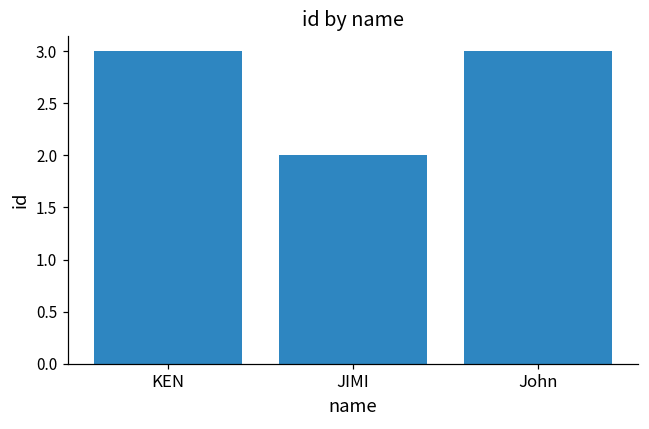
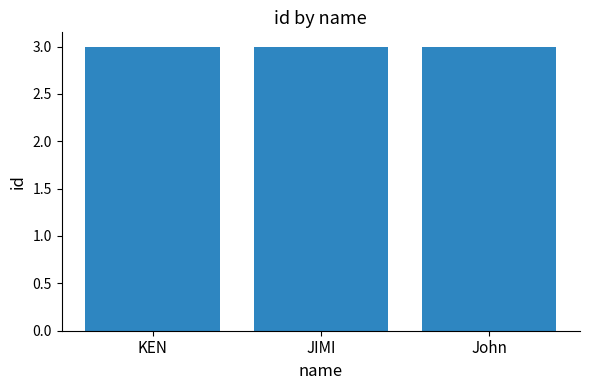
  {
    "KEN": 3,
-   "JIMI": 2,
+   "JIMI": 3,
    "John": 3
  }
